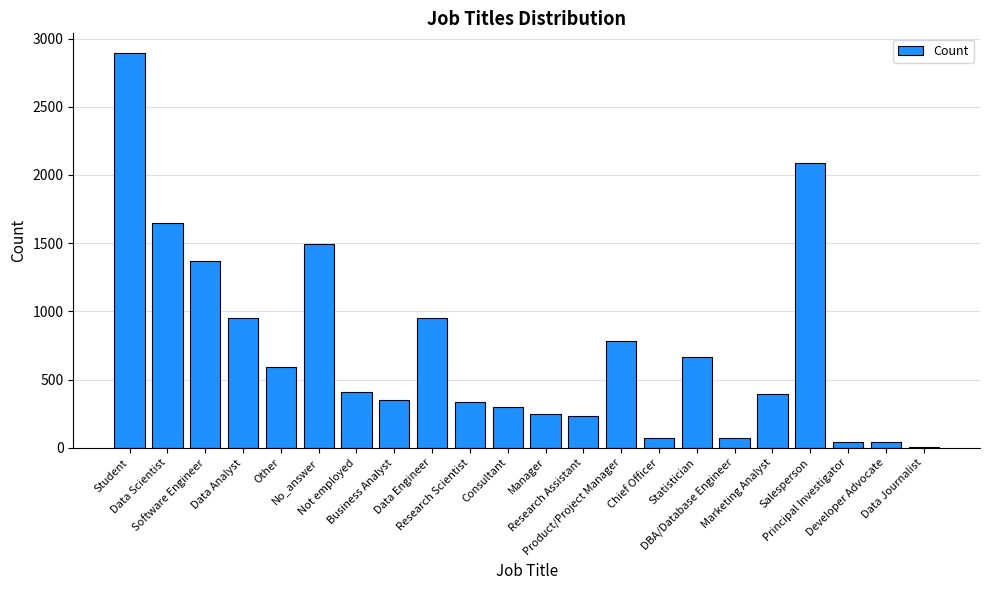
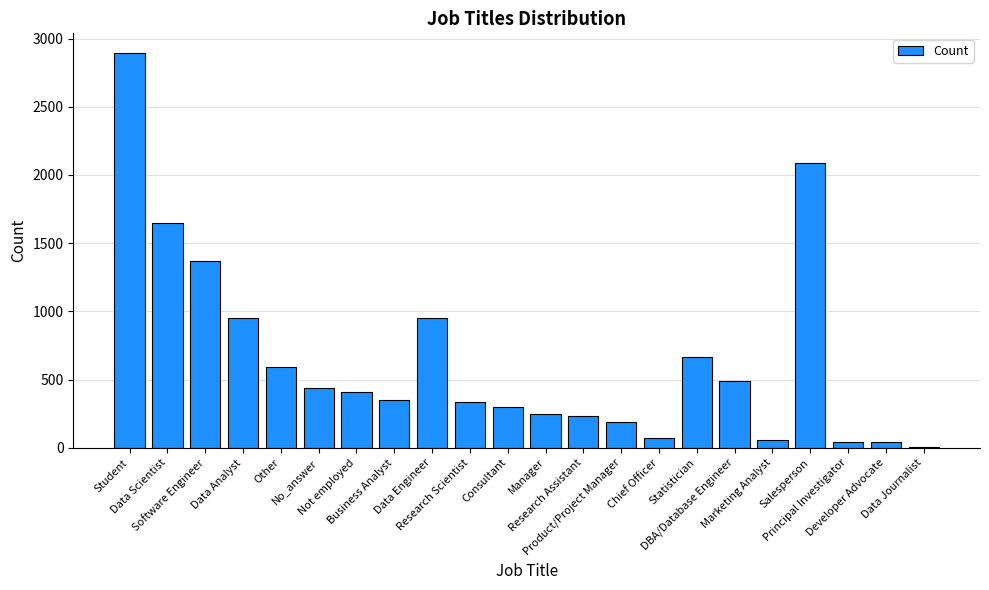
  {
    "Student": 2890,
    "Data Scientist": 1650,
    "Software Engineer": 1370,
    "Data Analyst": 950,
    "Other": 590,
-   "No_answer": 1490,
+   "No_answer": 440,
    "Not employed": 410,
    "Business Analyst": 350,
    "Data Engineer": 960,
    "Research Scientist": 340,
    "Consultant": 300,
    "Manager": 250,
    "Research Assistant": 230,
-   "Product/Project Manager": 790,
+   "Product/Project Manager": 190,
    "Chief Officer": 70,
    "Statistician": 670,
-   "DBA/Database Engineer": 70,
-   "Marketing Analyst": 390,
+   "DBA/Database Engineer": 490,
+   "Marketing Analyst": 60,
    "Salesperson": 2090,
    "Principal Investigator": 40,
    "Developer Advocate": 40
  }
